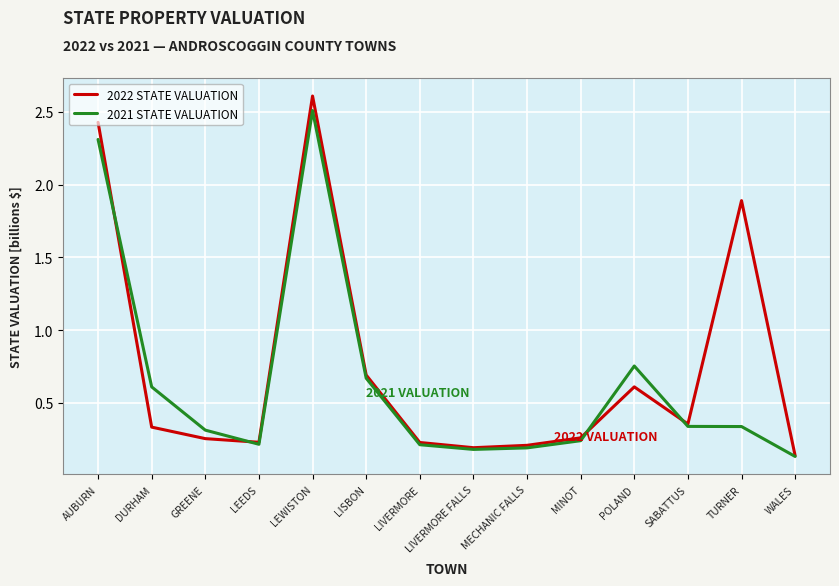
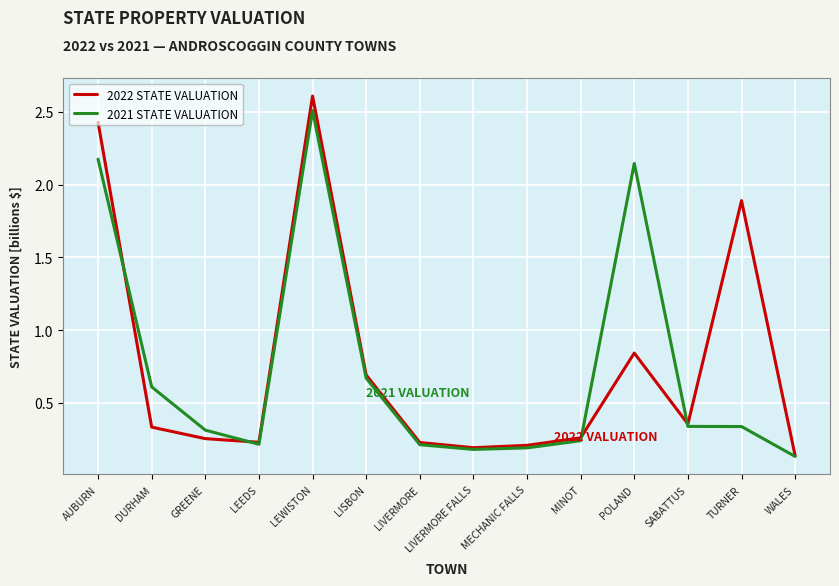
  {
    "2022 STATE VALUATION": {
      "DURHAM": 0.33,
      "GREENE": 0.25,
      "LEWISTON": 2.61,
      "LISBON": 0.69,
      "MECHANIC FALLS": 0.21,
-     "POLAND": 0.61,
+     "POLAND": 0.84,
      "TURNER": 1.89
    },
    "2021 STATE VALUATION": {
-     "AUBURN": 2.31,
+     "AUBURN": 2.18,
      "DURHAM": 0.61,
      "GREENE": 0.31,
      "LEWISTON": 2.51,
      "MECHANIC FALLS": 0.19,
-     "POLAND": 0.75,
+     "POLAND": 2.15,
      "TURNER": 0.34
    }
  }
